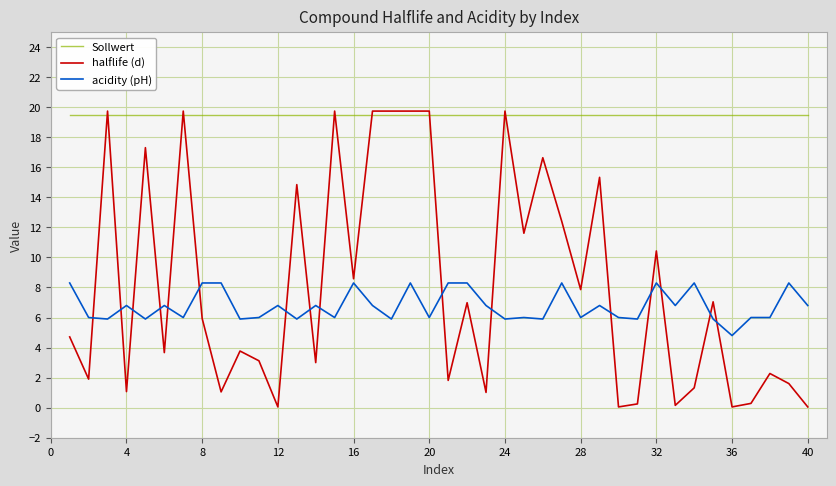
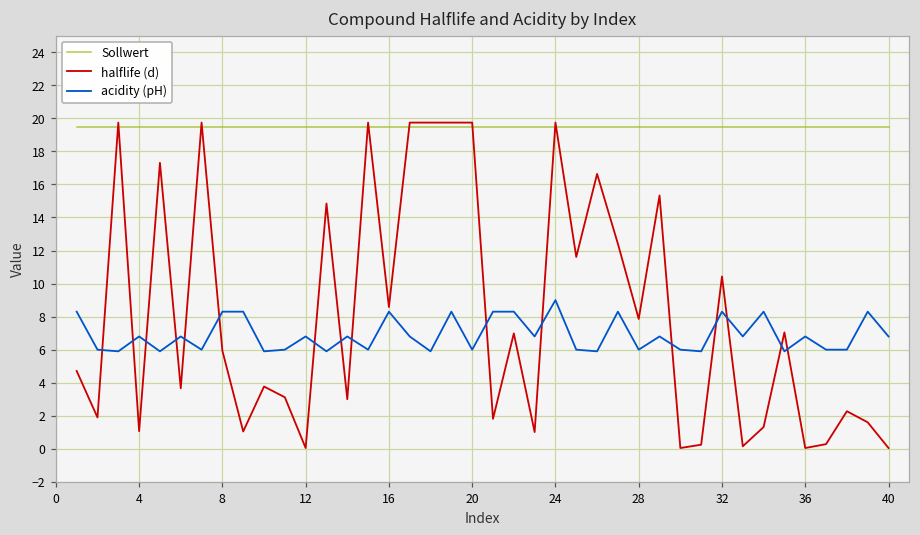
  {
    "Sollwert": {
      "4": 19.5,
      "8": 19.5,
      "12": 19.5,
      "16": 19.5,
      "20": 19.5,
      "24": 19.5,
      "28": 19.5,
      "32": 19.5,
      "36": 19.5,
      "40": 19.5
    },
    "halflife (d)": {
      "4": 1.1,
      "8": 5.9,
      "12": 0.1,
      "16": 8.6,
      "20": 19.7,
      "24": 19.7,
      "28": 7.9,
      "32": 10.4,
      "36": 0.1,
      "40": 0.1
    },
    "acidity (pH)": {
      "4": 6.8,
      "8": 8.3,
      "12": 6.8,
      "16": 8.3,
      "20": 6.0,
-     "24": 5.9,
+     "24": 9.0,
      "28": 6.0,
      "32": 8.3,
-     "36": 4.8,
+     "36": 6.8,
      "40": 6.8
    }
  }
